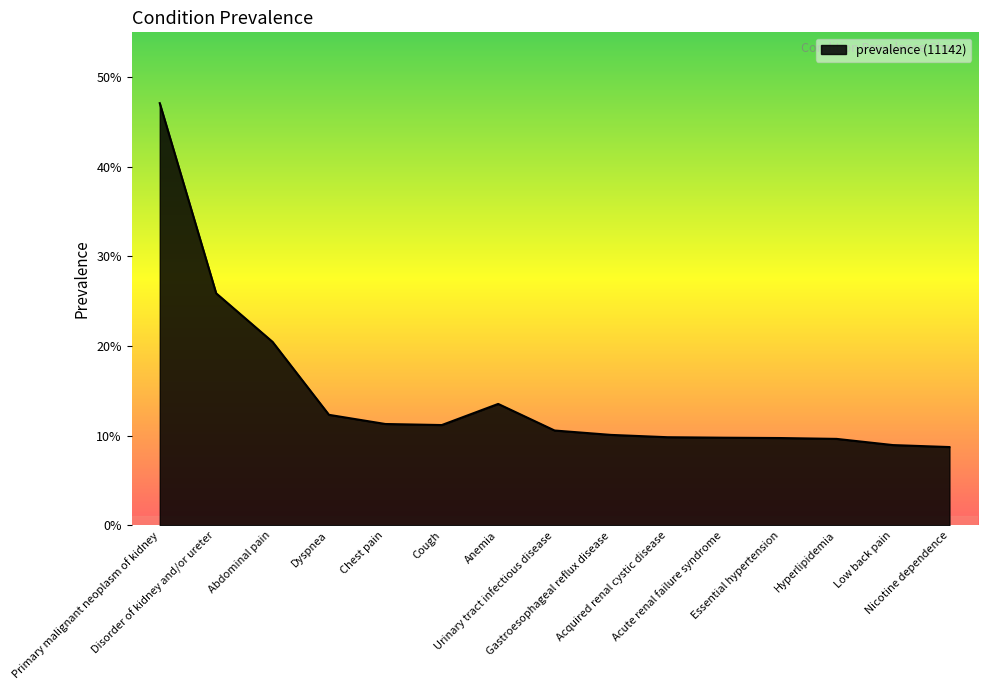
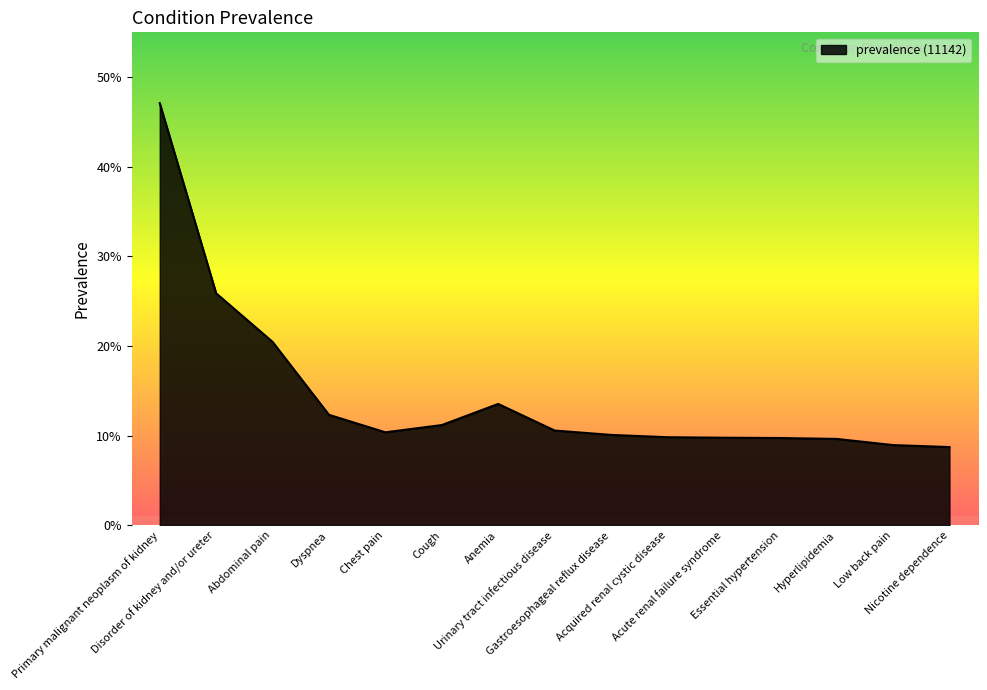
  {
    "Primary malignant neoplasm of kidney": "47%",
    "Disorder of kidney and/or ureter": "26%",
    "Abdominal pain": "20%",
    "Dyspnea": "12%",
-   "Chest pain": "11%",
+   "Chest pain": "10%",
    "Cough": "11%",
    "Anemia": "14%",
    "Urinary tract infectious disease": "11%",
    "Gastroesophageal reflux disease": "10%",
    "Acquired renal cystic disease": "10%",
    "Acute renal failure syndrome": "10%",
    "Essential hypertension": "10%",
    "Hyperlipidemia": "10%",
    "Low back pain": "9%",
    "Nicotine dependence": "9%"
  }
